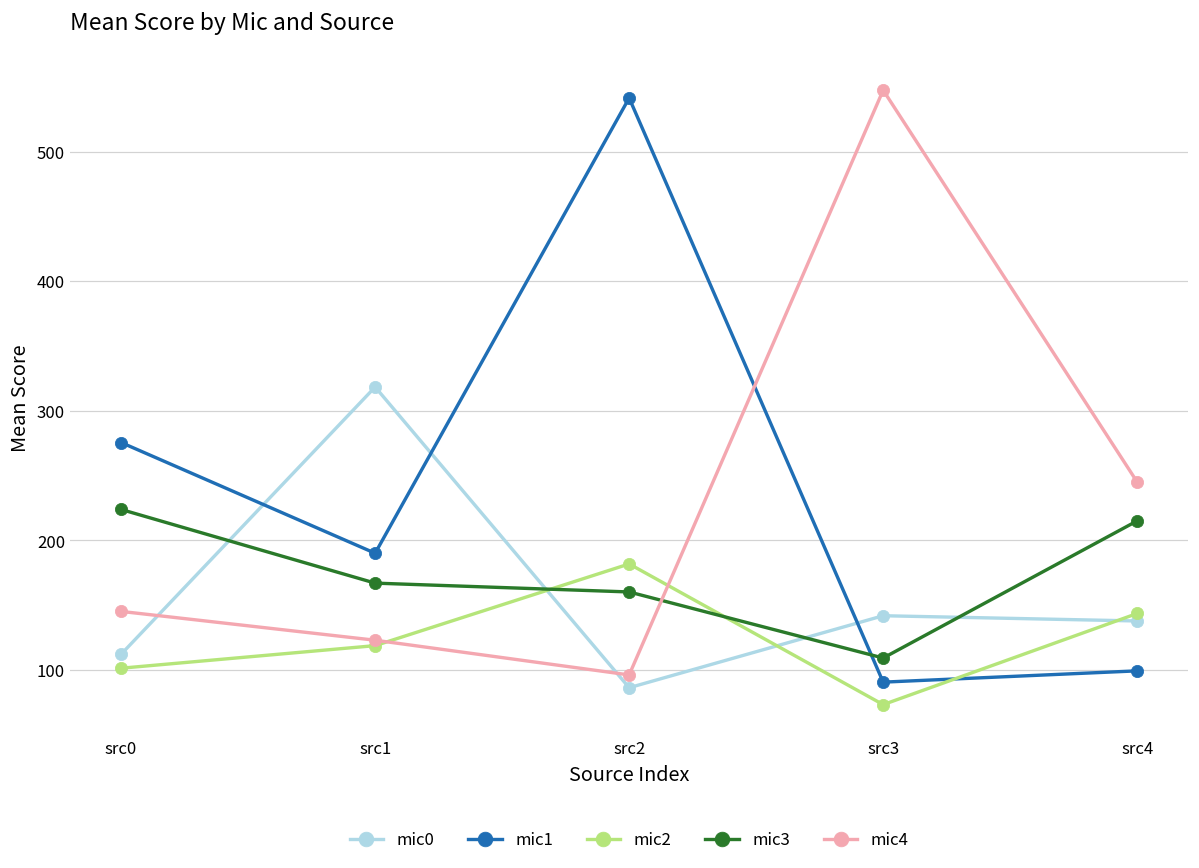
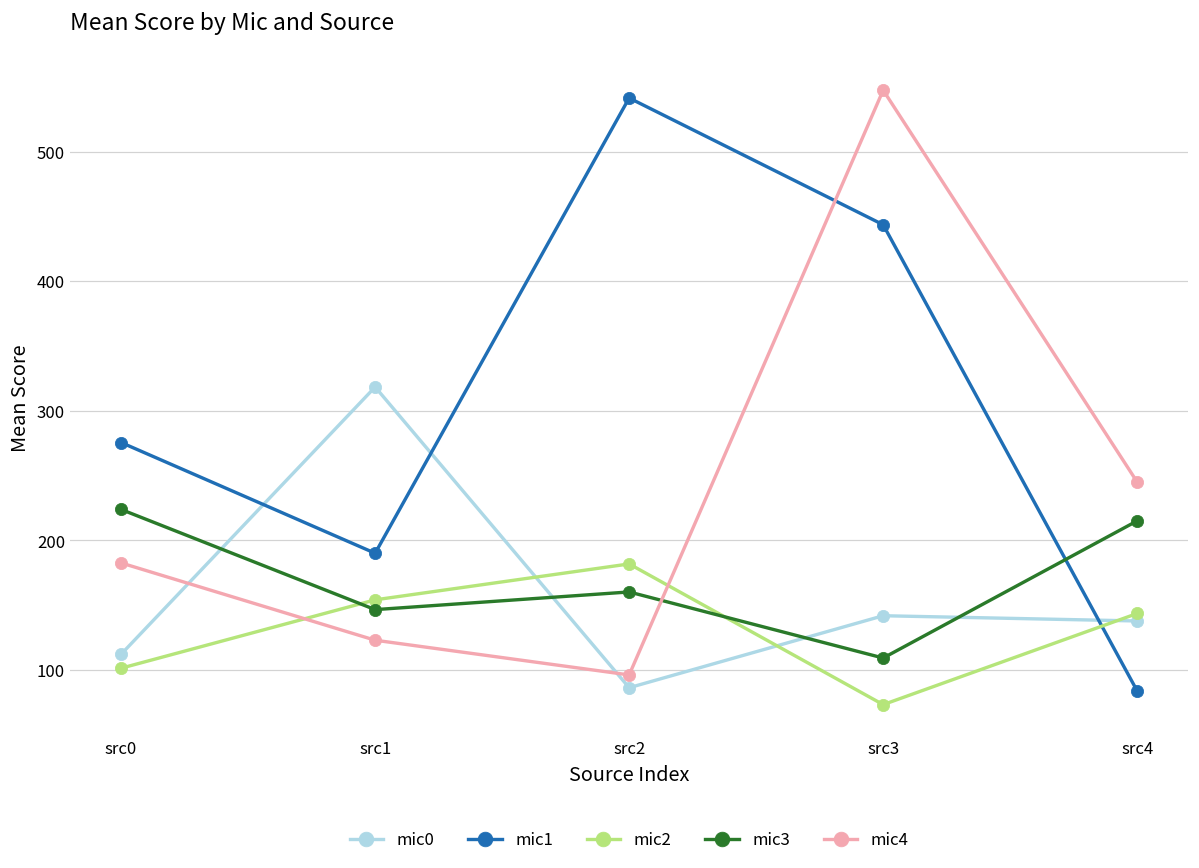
  {
    "mic0": {
      "src0": 112,
      "src1": 318,
      "src2": 86,
      "src3": 142,
      "src4": 138
    },
    "mic1": {
      "src0": 275,
      "src1": 190,
      "src2": 541,
-     "src3": 91,
-     "src4": 99
+     "src3": 443,
+     "src4": 84
    },
    "mic2": {
      "src0": 101,
-     "src1": 119,
+     "src1": 154,
      "src2": 182,
      "src3": 73,
      "src4": 144
    },
    "mic3": {
      "src0": 224,
-     "src1": 167,
+     "src1": 146,
      "src2": 160,
      "src3": 109,
      "src4": 215
    },
    "mic4": {
-     "src0": 145,
+     "src0": 183,
      "src1": 123,
      "src2": 96,
      "src3": 547,
      "src4": 245
    }
  }
